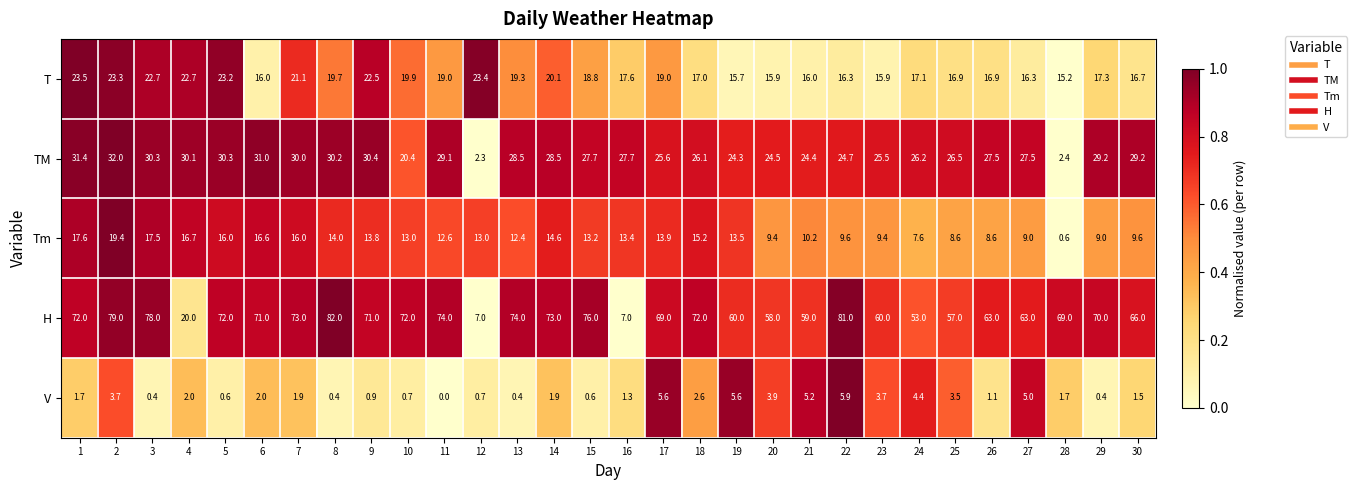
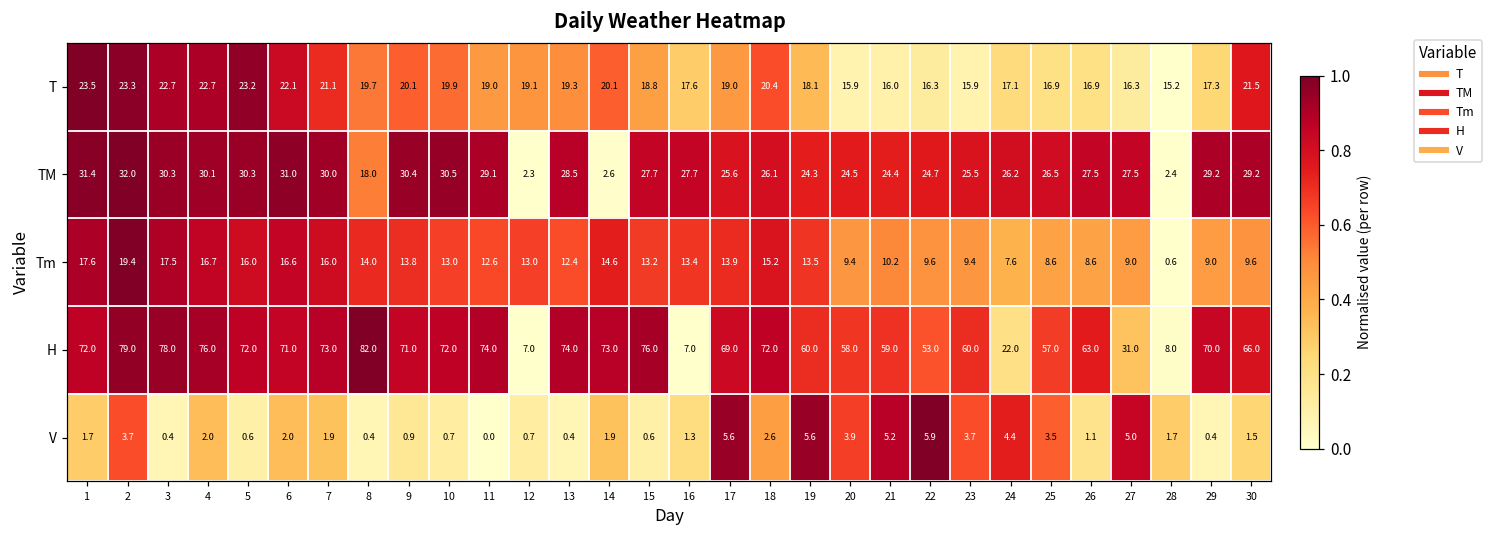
  {
    "T": {
      "1": 23.5,
      "2": 23.3,
      "3": 22.7,
      "4": 22.7,
      "5": 23.2,
-     "6": 16.0,
+     "6": 22.1,
      "7": 21.1,
      "8": 19.7,
-     "9": 22.5,
+     "9": 20.1,
      "10": 19.9,
      "11": 19.0,
-     "12": 23.4,
+     "12": 19.1,
      "13": 19.3,
      "14": 20.1,
      "15": 18.8,
      "16": 17.6,
      "17": 19.0,
-     "18": 17.0,
-     "19": 15.7,
+     "18": 20.4,
+     "19": 18.1,
      "20": 15.9,
      "21": 16.0,
      "22": 16.3,
      "23": 15.9,
      "24": 17.1,
      "25": 16.9,
      "26": 16.9,
      "27": 16.3,
      "28": 15.2,
      "29": 17.3,
-     "30": 16.7
+     "30": 21.5
    },
    "TM": {
      "1": 31.4,
      "2": 32.0,
      "3": 30.3,
      "4": 30.1,
      "5": 30.3,
      "6": 31.0,
      "7": 30.0,
-     "8": 30.2,
+     "8": 18.0,
      "9": 30.4,
-     "10": 20.4,
+     "10": 30.5,
      "11": 29.1,
      "12": 2.3,
      "13": 28.5,
-     "14": 28.5,
+     "14": 2.6,
      "15": 27.7,
      "16": 27.7,
      "17": 25.6,
      "18": 26.1,
      "19": 24.3,
      "20": 24.5,
      "21": 24.4,
      "22": 24.7,
      "23": 25.5,
      "24": 26.2,
      "25": 26.5,
      "26": 27.5,
      "27": 27.5,
      "28": 2.4,
      "29": 29.2,
      "30": 29.2
    },
    "Tm": {
      "1": 17.6,
      "2": 19.4,
      "3": 17.5,
      "4": 16.7,
      "5": 16.0,
      "6": 16.6,
      "7": 16.0,
      "8": 14.0,
      "9": 13.8,
      "10": 13.0,
      "11": 12.6,
      "12": 13.0,
      "13": 12.4,
      "14": 14.6,
      "15": 13.2,
      "16": 13.4,
      "17": 13.9,
      "18": 15.2,
      "19": 13.5,
      "20": 9.4,
      "21": 10.2,
      "22": 9.6,
      "23": 9.4,
      "24": 7.6,
      "25": 8.6,
      "26": 8.6,
      "27": 9.0,
      "28": 0.6,
      "29": 9.0,
      "30": 9.6
    },
    "H": {
      "1": 72.0,
      "2": 79.0,
      "3": 78.0,
-     "4": 20.0,
+     "4": 76.0,
      "5": 72.0,
      "6": 71.0,
      "7": 73.0,
      "8": 82.0,
      "9": 71.0,
      "10": 72.0,
      "11": 74.0,
      "12": 7.0,
      "13": 74.0,
      "14": 73.0,
      "15": 76.0,
      "16": 7.0,
      "17": 69.0,
      "18": 72.0,
      "19": 60.0,
      "20": 58.0,
      "21": 59.0,
-     "22": 81.0,
+     "22": 53.0,
      "23": 60.0,
-     "24": 53.0,
+     "24": 22.0,
      "25": 57.0,
      "26": 63.0,
-     "27": 63.0,
-     "28": 69.0,
+     "27": 31.0,
+     "28": 8.0,
      "29": 70.0,
      "30": 66.0
    },
    "V": {
      "1": 1.7,
      "2": 3.7,
      "3": 0.4,
      "4": 2.0,
      "5": 0.6,
      "6": 2.0,
      "7": 1.9,
      "8": 0.4,
      "9": 0.9,
      "10": 0.7,
      "11": 0.0,
      "12": 0.7,
      "13": 0.4,
      "14": 1.9,
      "15": 0.6,
      "16": 1.3,
      "17": 5.6,
      "18": 2.6,
      "19": 5.6,
      "20": 3.9,
      "21": 5.2,
      "22": 5.9,
      "23": 3.7,
      "24": 4.4,
      "25": 3.5,
      "26": 1.1,
      "27": 5.0,
      "28": 1.7,
      "29": 0.4,
      "30": 1.5
    }
  }
